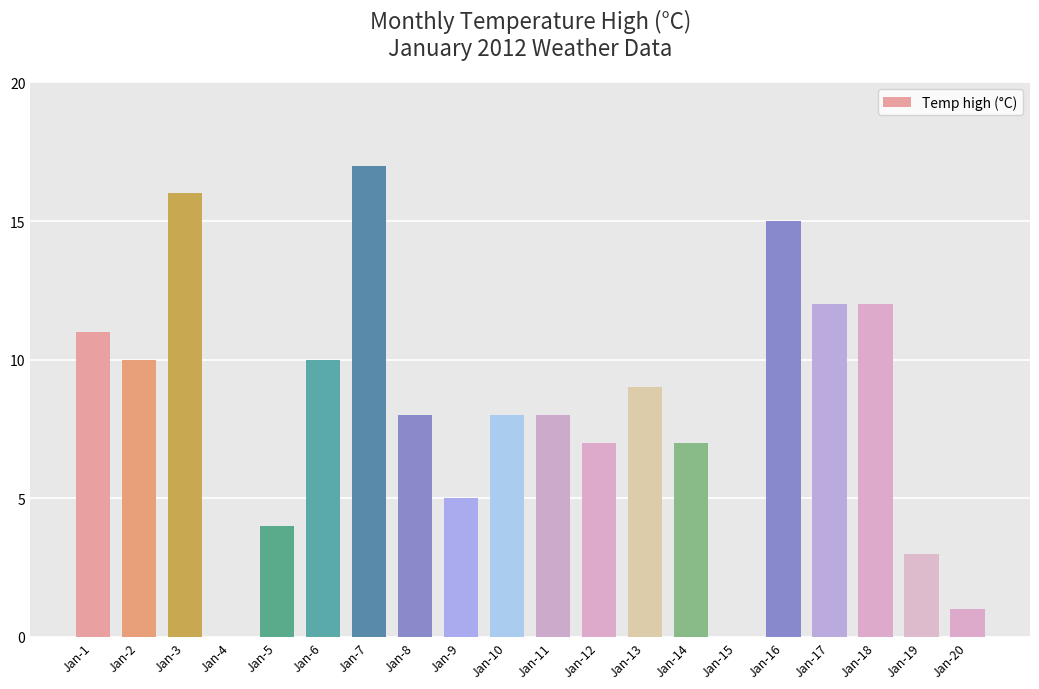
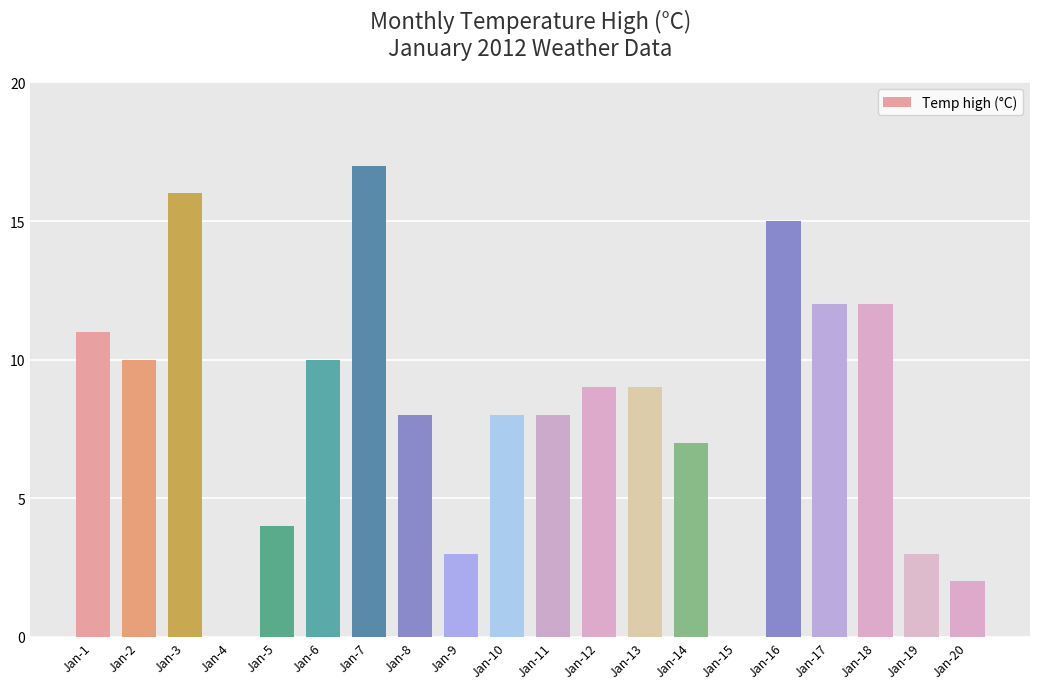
  {
    "Jan-1": 11,
    "Jan-2": 10,
    "Jan-3": 16,
    "Jan-5": 4,
    "Jan-6": 10,
    "Jan-7": 17,
    "Jan-8": 8,
-   "Jan-9": 5,
+   "Jan-9": 3,
    "Jan-10": 8,
    "Jan-11": 8,
-   "Jan-12": 7,
+   "Jan-12": 9,
    "Jan-13": 9,
    "Jan-14": 7,
    "Jan-16": 15,
    "Jan-17": 12,
    "Jan-18": 12,
    "Jan-19": 3,
-   "Jan-20": 1
+   "Jan-20": 2
  }
